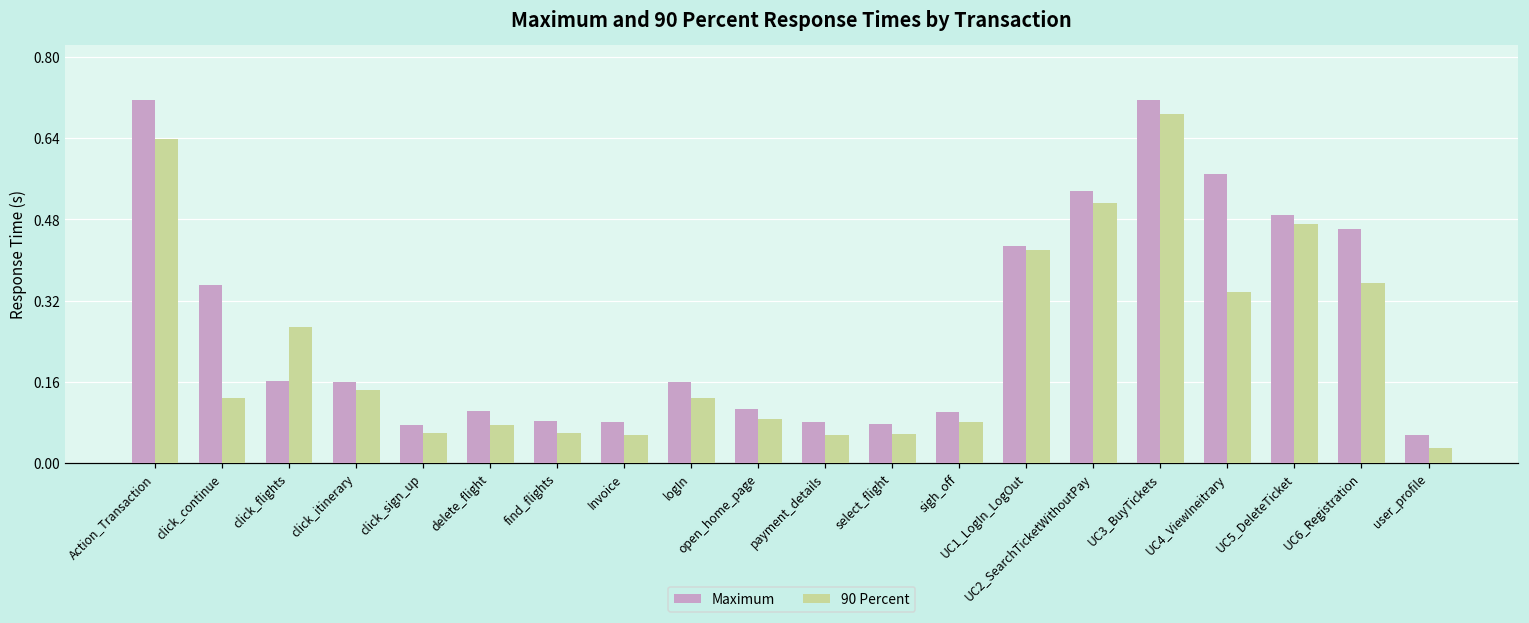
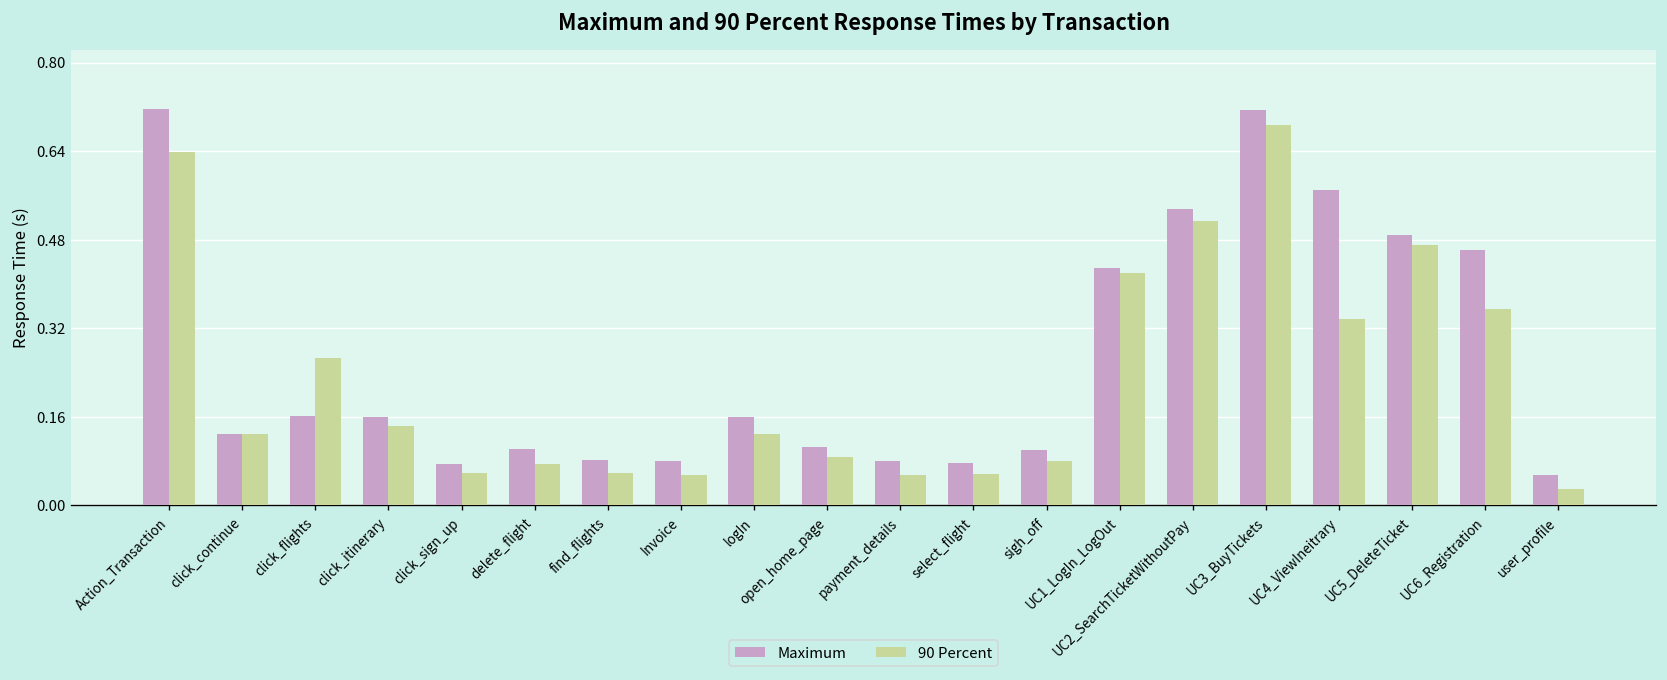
  {
    "Maximum": {
      "Action_Transaction": 0.72,
-     "click_continue": 0.35,
+     "click_continue": 0.13,
      "click_flights": 0.16,
      "click_itinerary": 0.16,
      "click_sign_up": 0.08,
      "delete_flight": 0.10,
      "find_flights": 0.08,
      "Invoice": 0.08,
      "logIn": 0.16,
      "open_home_page": 0.11,
      "payment_details": 0.08,
      "select_flight": 0.08,
      "sigh_off": 0.10,
      "UC1_LogIn_LogOut": 0.43,
      "UC2_SearchTicketWithoutPay": 0.54,
      "UC3_BuyTickets": 0.72,
      "UC4_ViewIneitrary": 0.57,
      "UC5_DeleteTicket": 0.49,
      "UC6_Registration": 0.46,
      "user_profile": 0.05
    },
    "90 Percent": {
      "Action_Transaction": 0.64,
      "click_continue": 0.13,
      "click_flights": 0.27,
      "click_itinerary": 0.14,
      "click_sign_up": 0.06,
      "delete_flight": 0.08,
      "find_flights": 0.06,
      "Invoice": 0.06,
      "logIn": 0.13,
      "open_home_page": 0.09,
      "payment_details": 0.06,
      "select_flight": 0.06,
      "sigh_off": 0.08,
      "UC1_LogIn_LogOut": 0.42,
      "UC2_SearchTicketWithoutPay": 0.51,
      "UC3_BuyTickets": 0.69,
      "UC4_ViewIneitrary": 0.34,
      "UC5_DeleteTicket": 0.47,
      "UC6_Registration": 0.36,
      "user_profile": 0.03
    }
  }
